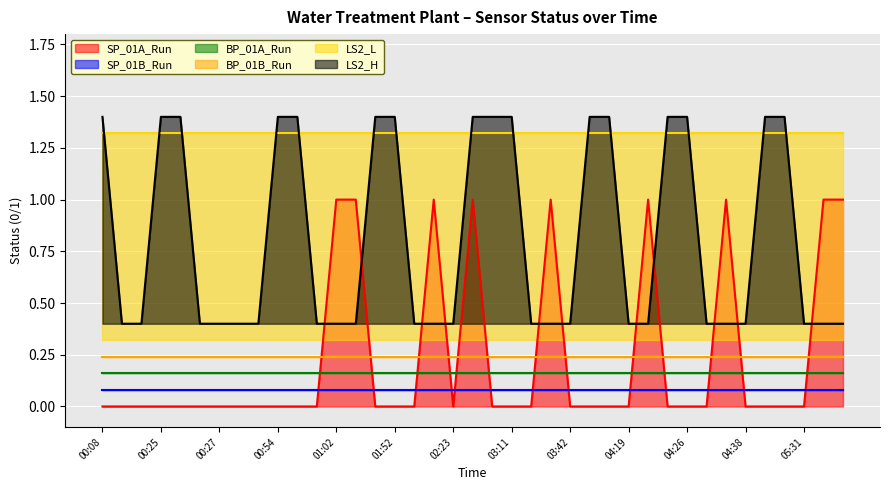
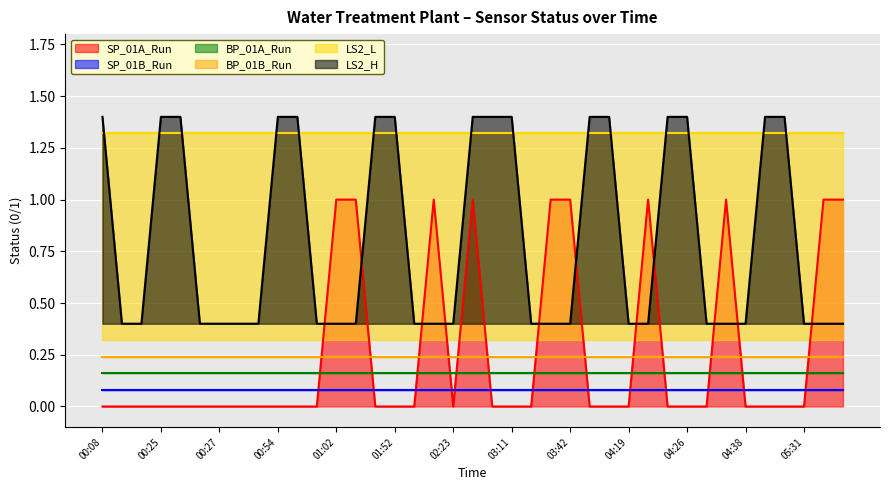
  {
    "SP_01A_Run": {
      "00:08": 0,
      "02:23": 0,
-     "03:42": 0,
+     "03:42": 1,
      "04:38": 0
    },
    "SP_01B_Run": {
      "00:08": 0,
      "02:23": 0,
      "03:42": 0,
      "04:38": 0
    },
    "BP_01A_Run": {
      "00:08": 0,
      "02:23": 0,
      "03:42": 0,
      "04:38": 0
    },
    "LS2_H": {
      "00:08": 1.40,
      "02:23": 0,
      "03:42": 0,
      "04:38": 0
    }
  }
